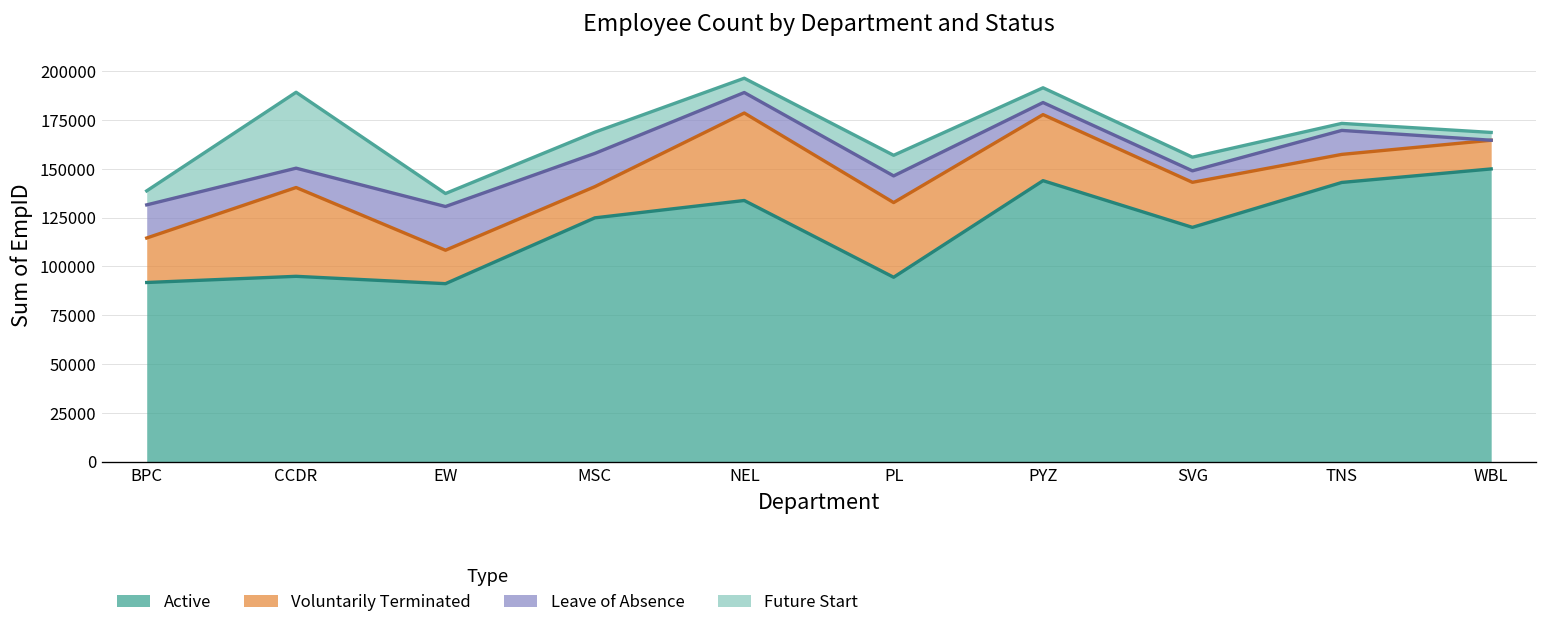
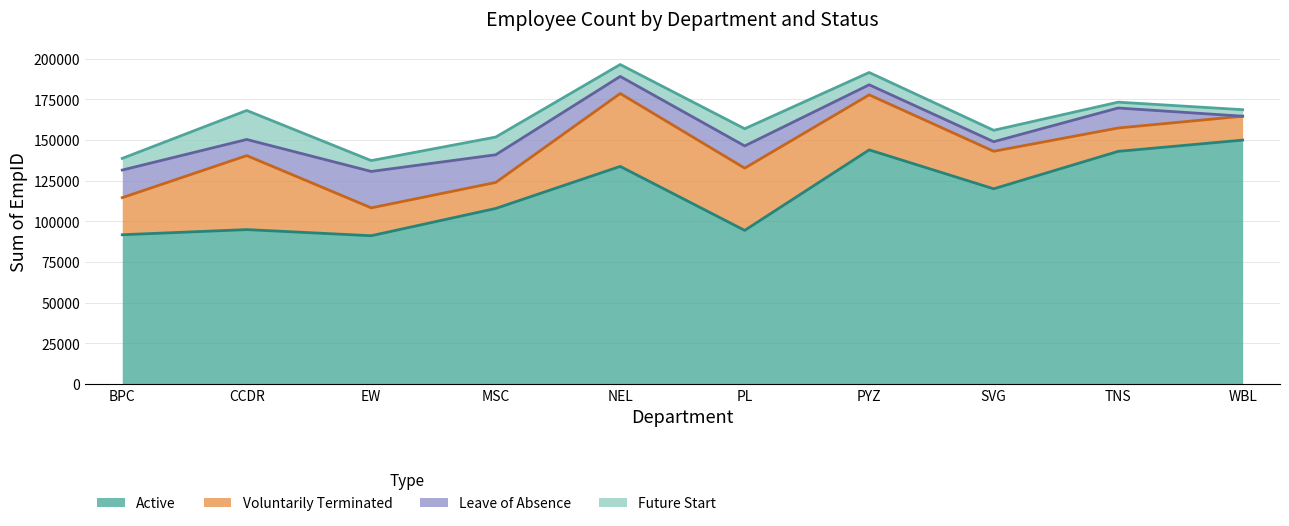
  {
    "Active": {
      "BPC": 92000,
      "CCDR": 95000,
      "EW": 91000,
-     "MSC": 125000,
+     "MSC": 108000,
      "NEL": 134000,
      "PL": 94000,
      "PYZ": 144000,
      "SVG": 120000,
      "TNS": 143000,
      "WBL": 150000
    },
    "Voluntarily Terminated": {
      "BPC": 23000,
      "CCDR": 45000,
      "EW": 17000,
      "MSC": 16000,
      "NEL": 45000,
      "PL": 38000,
      "PYZ": 34000,
      "SVG": 23000,
      "TNS": 14000
    },
    "Leave of Absence": {
      "BPC": 17000,
      "CCDR": 10000,
      "EW": 22000,
      "MSC": 17000,
      "NEL": 10000,
      "PL": 14000,
      "PYZ": 6000,
      "SVG": 6000,
      "TNS": 12000
    },
    "Future Start": {
      "BPC": 7000,
-     "CCDR": 39000,
+     "CCDR": 18000,
      "EW": 7000,
      "MSC": 11000,
      "NEL": 7000,
      "PL": 11000,
      "PYZ": 8000,
      "SVG": 7000,
      "TNS": 4000,
      "WBL": 4000
    }
  }
